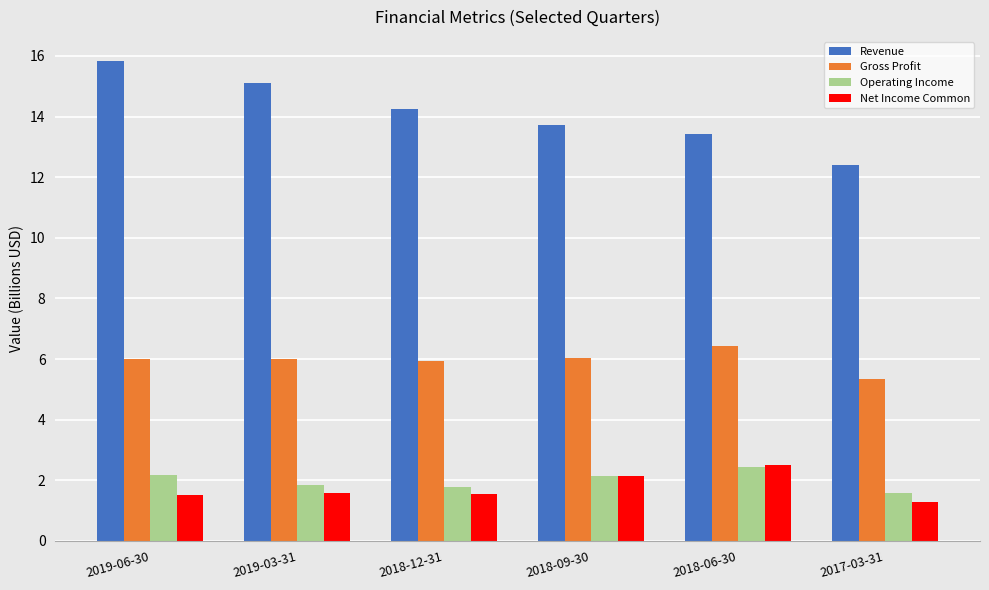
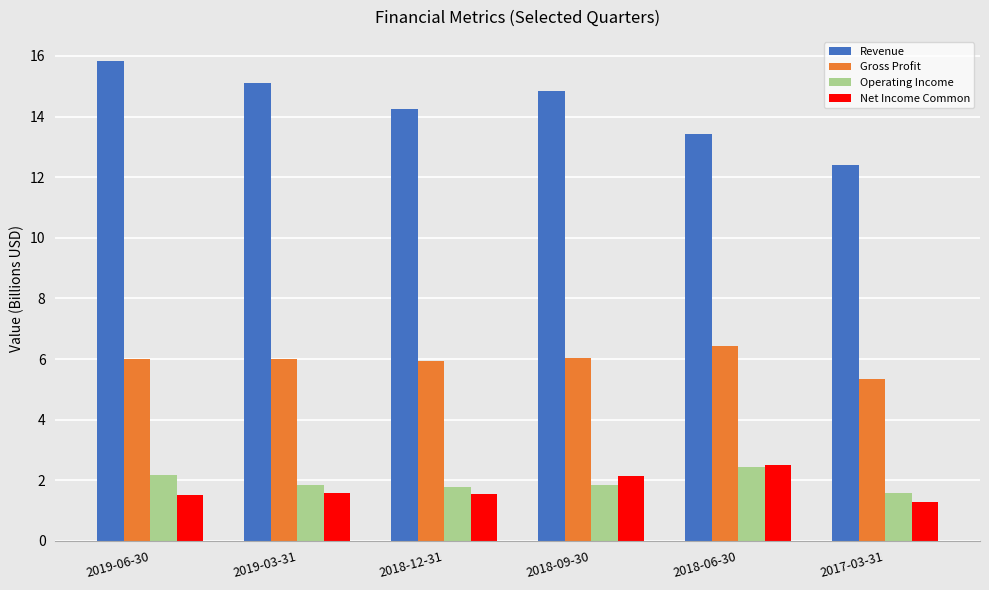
  {
    "Revenue": {
      "2019-06-30": 15.8,
      "2019-03-31": 15.1,
      "2018-12-31": 14.2,
-     "2018-09-30": 13.7,
+     "2018-09-30": 14.9,
      "2018-06-30": 13.4,
      "2017-03-31": 12.4
    },
    "Gross Profit": {
      "2019-06-30": 6.0,
      "2019-03-31": 6.0,
      "2018-12-31": 5.9,
      "2018-09-30": 6.0,
      "2018-06-30": 6.4,
      "2017-03-31": 5.3
    },
    "Operating Income": {
      "2019-06-30": 2.2,
      "2019-03-31": 1.9,
      "2018-12-31": 1.8,
-     "2018-09-30": 2.1,
+     "2018-09-30": 1.9,
      "2018-06-30": 2.4,
      "2017-03-31": 1.6
    },
    "Net Income Common": {
      "2019-06-30": 1.5,
      "2019-03-31": 1.6,
      "2018-12-31": 1.5,
      "2018-09-30": 2.2,
      "2018-06-30": 2.5,
      "2017-03-31": 1.3
    }
  }
